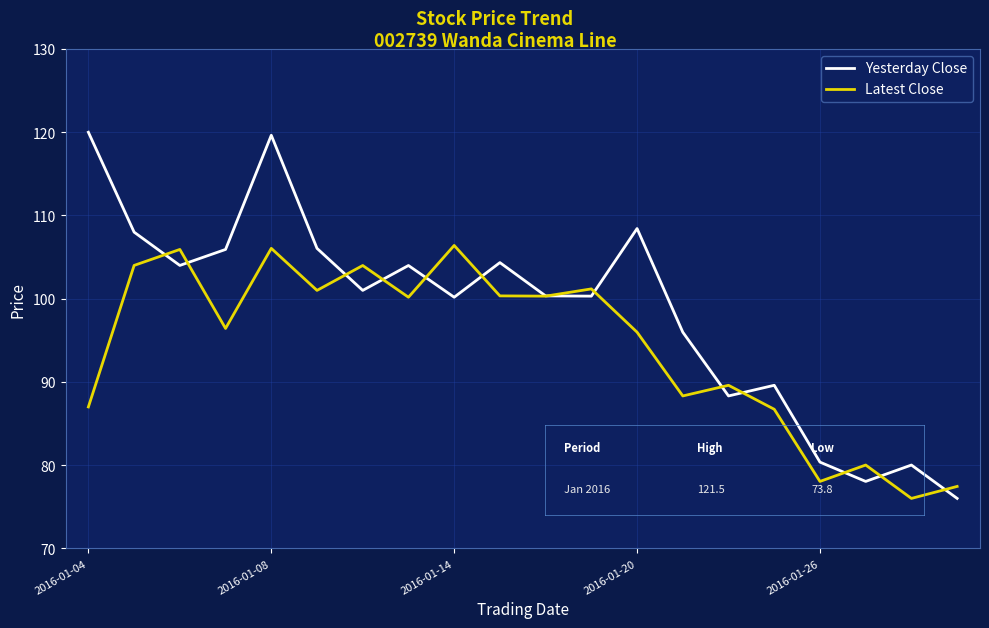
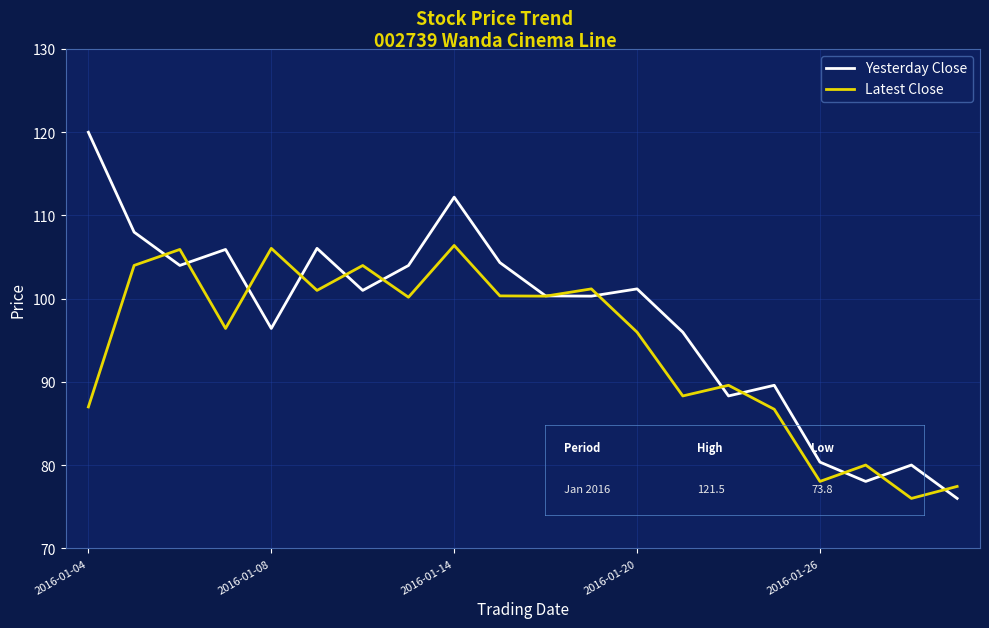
  {
    "Yesterday Close": {
      "2016-01-04": 120,
-     "2016-01-08": 120,
-     "2016-01-14": 100,
-     "2016-01-20": 108,
+     "2016-01-08": 96,
+     "2016-01-14": 112,
+     "2016-01-20": 101,
      "2016-01-26": 80
    },
    "Latest Close": {
      "2016-01-04": 87,
      "2016-01-08": 106,
      "2016-01-14": 106,
      "2016-01-20": 96,
      "2016-01-26": 78
    }
  }
